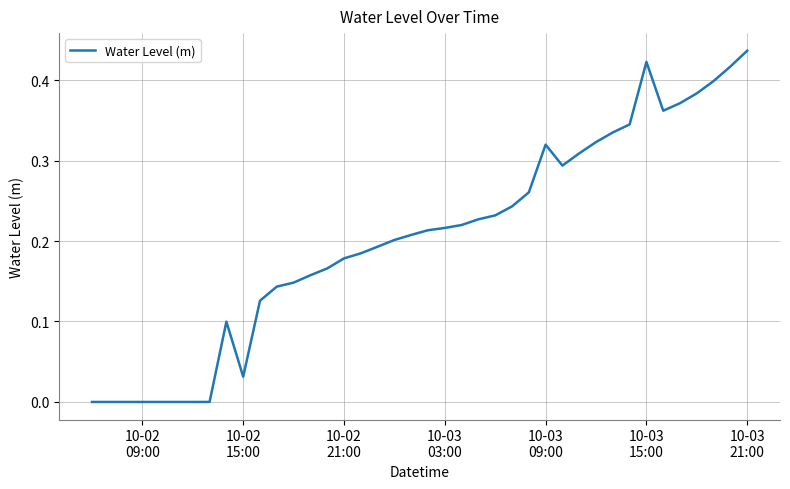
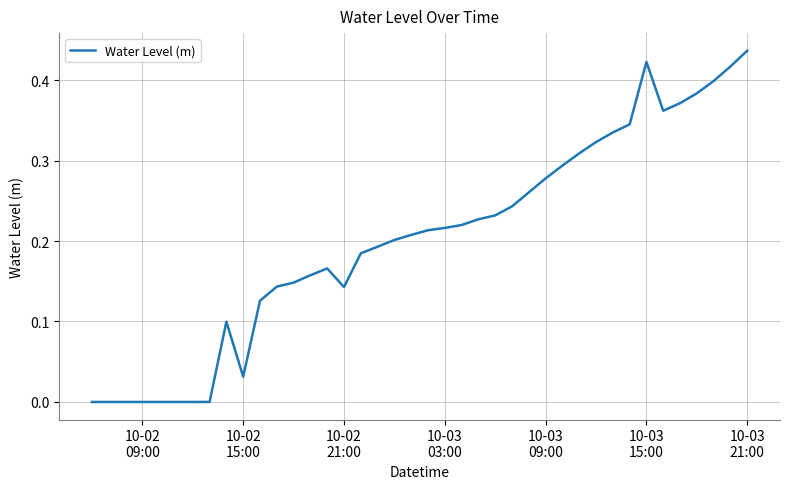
  {
    "10-02 09:00": 0.00,
    "10-02 15:00": 0.03,
-   "10-02 21:00": 0.18,
+   "10-02 21:00": 0.14,
    "10-03 03:00": 0.22,
-   "10-03 09:00": 0.32,
+   "10-03 09:00": 0.28,
    "10-03 15:00": 0.42,
    "10-03 21:00": 0.44
  }
